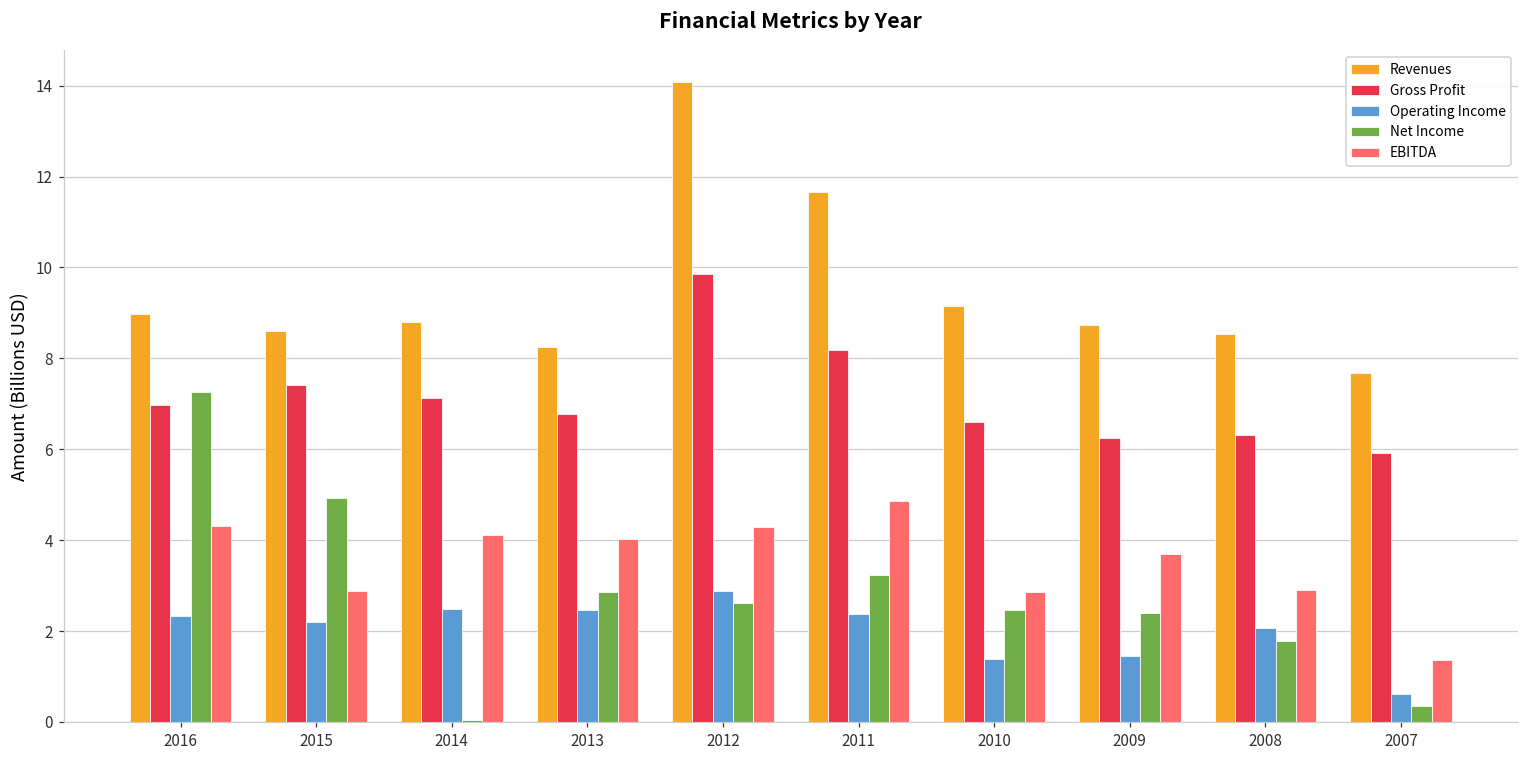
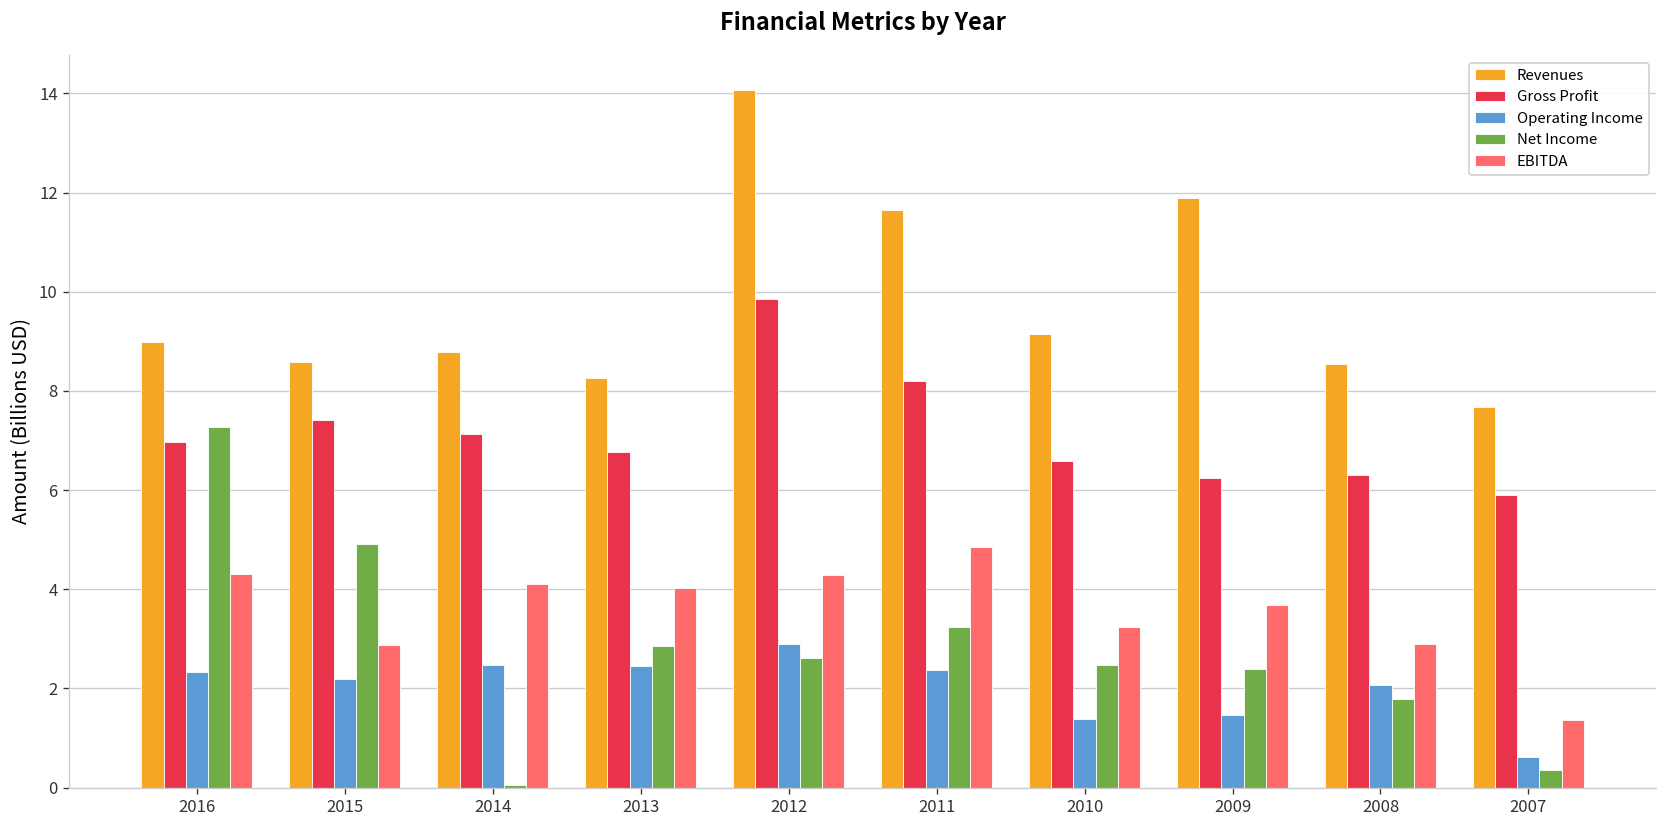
  {
    "Revenues": {
      "2016": 9.0,
      "2015": 8.6,
      "2014": 8.8,
      "2013": 8.3,
      "2012": 14.1,
      "2011": 11.7,
      "2010": 9.2,
-     "2009": 8.7,
+     "2009": 11.9,
      "2008": 8.5,
      "2007": 7.7
    },
    "Gross Profit": {
      "2016": 7.0,
      "2015": 7.4,
      "2014": 7.1,
      "2013": 6.8,
      "2012": 9.9,
      "2011": 8.2,
      "2010": 6.6,
      "2009": 6.2,
      "2008": 6.3,
      "2007": 5.9
    },
    "Operating Income": {
      "2016": 2.3,
      "2015": 2.2,
      "2014": 2.5,
      "2013": 2.5,
      "2012": 2.9,
      "2011": 2.4,
      "2010": 1.4,
      "2009": 1.5,
      "2008": 2.1,
      "2007": 0.6
    },
    "Net Income": {
      "2016": 7.3,
      "2015": 4.9,
      "2013": 2.9,
      "2012": 2.6,
      "2011": 3.2,
      "2010": 2.5,
      "2009": 2.4,
      "2008": 1.8,
      "2007": 0.3
    },
    "EBITDA": {
      "2016": 4.3,
      "2015": 2.9,
      "2014": 4.1,
      "2013": 4.0,
      "2012": 4.3,
      "2011": 4.9,
-     "2010": 2.9,
+     "2010": 3.2,
      "2009": 3.7,
      "2008": 2.9,
      "2007": 1.4
    }
  }
